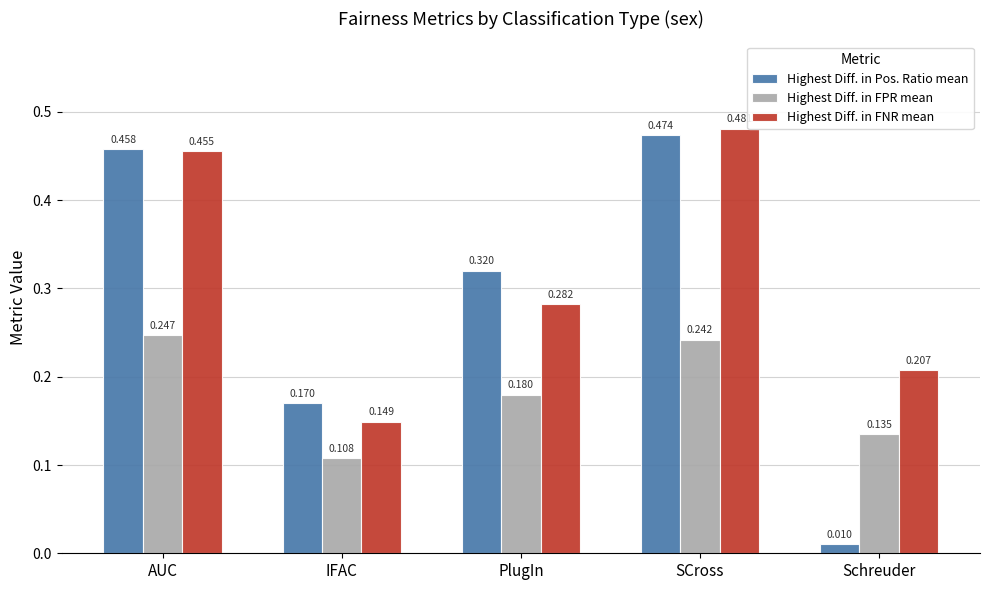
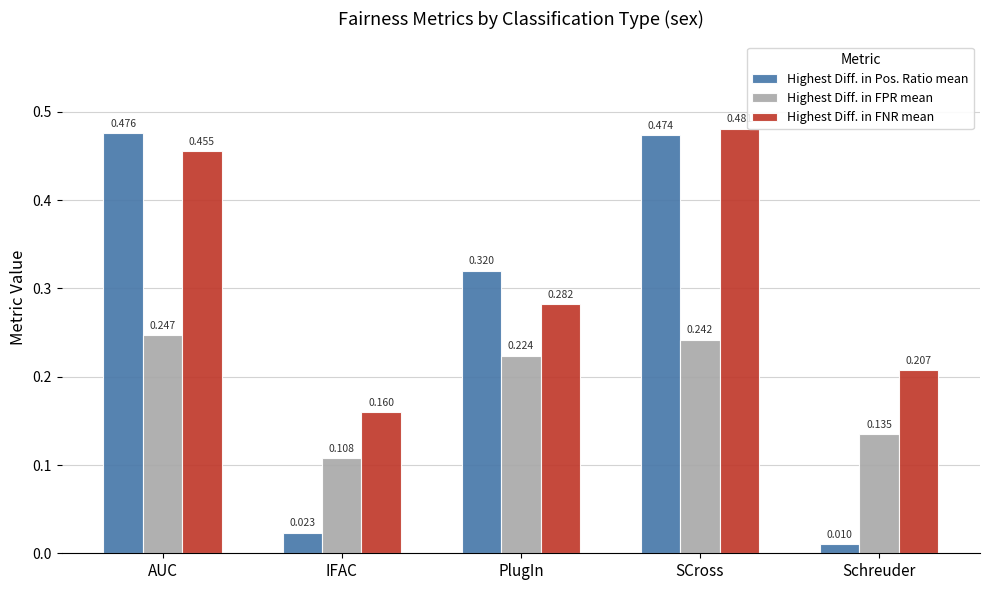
  {
    "Highest Diff. in Pos. Ratio mean": {
-     "AUC": 0.458,
-     "IFAC": 0.170,
+     "AUC": 0.476,
+     "IFAC": 0.023,
      "PlugIn": 0.320,
      "SCross": 0.474,
      "Schreuder": 0.010
    },
    "Highest Diff. in FPR mean": {
      "AUC": 0.247,
      "IFAC": 0.108,
-     "PlugIn": 0.180,
+     "PlugIn": 0.224,
      "SCross": 0.242,
      "Schreuder": 0.135
    },
    "Highest Diff. in FNR mean": {
      "AUC": 0.455,
-     "IFAC": 0.149,
+     "IFAC": 0.160,
      "PlugIn": 0.282,
      "Schreuder": 0.207
    }
  }
